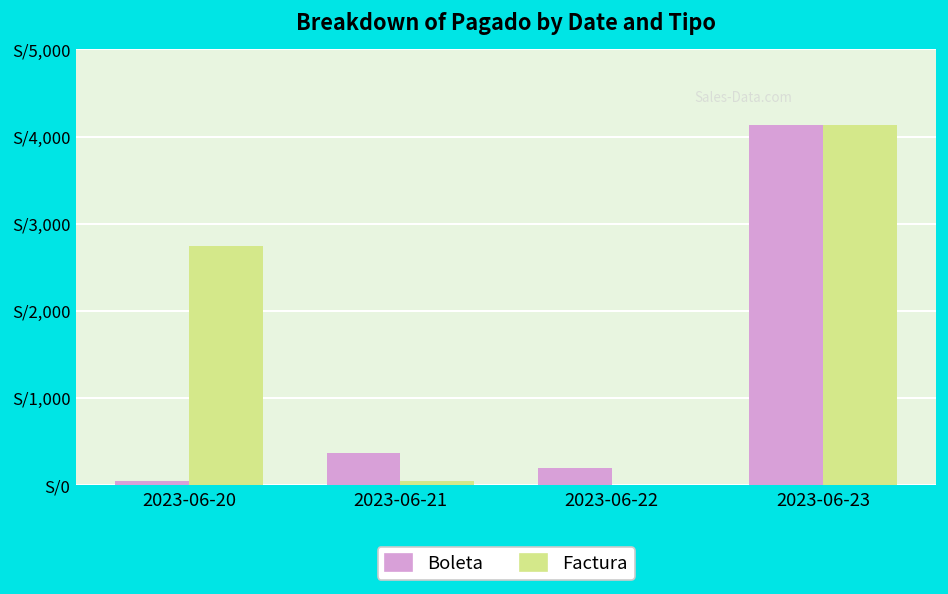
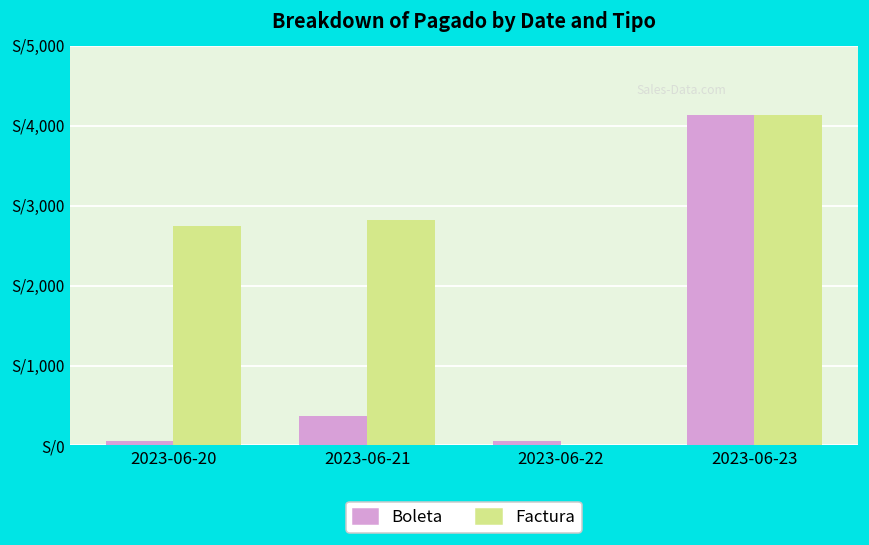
  {
    "Boleta": {
      "2023-06-20": "S/100",
      "2023-06-21": "S/400",
-     "2023-06-22": "S/200",
+     "2023-06-22": "S/100",
      "2023-06-23": "S/4,100"
    },
    "Factura": {
      "2023-06-20": "S/2,700",
-     "2023-06-21": "S/100",
+     "2023-06-21": "S/2,800",
      "2023-06-22": "S/0",
      "2023-06-23": "S/4,100"
    }
  }
